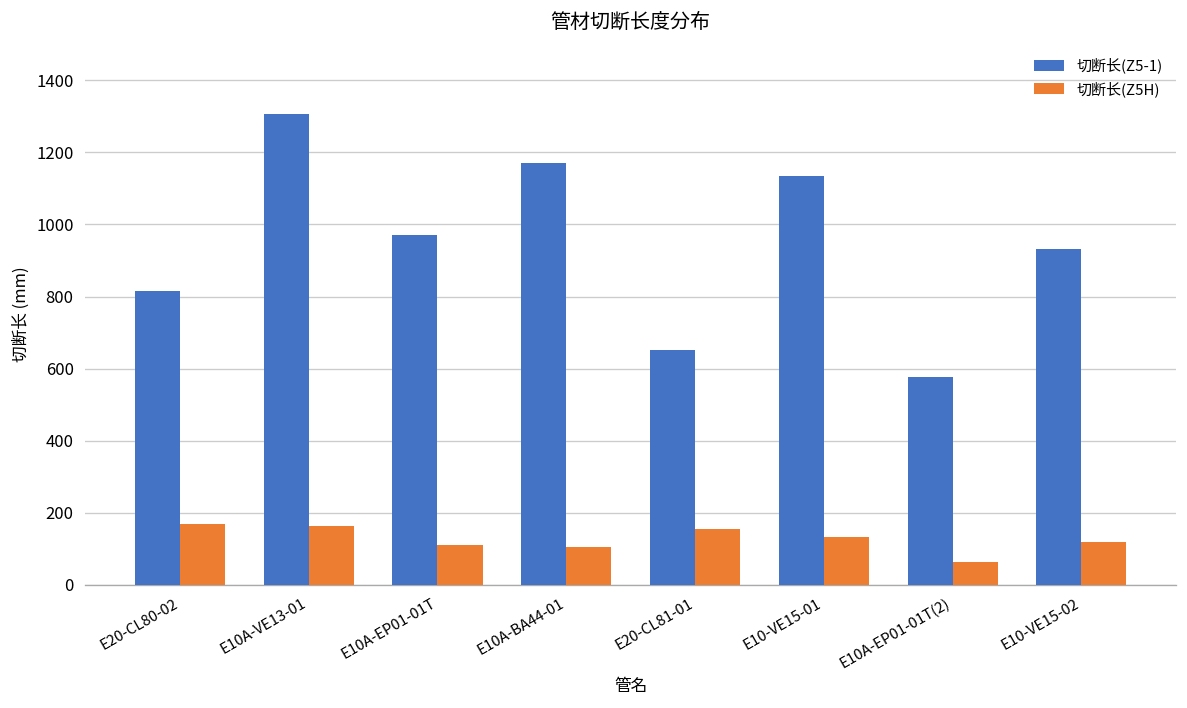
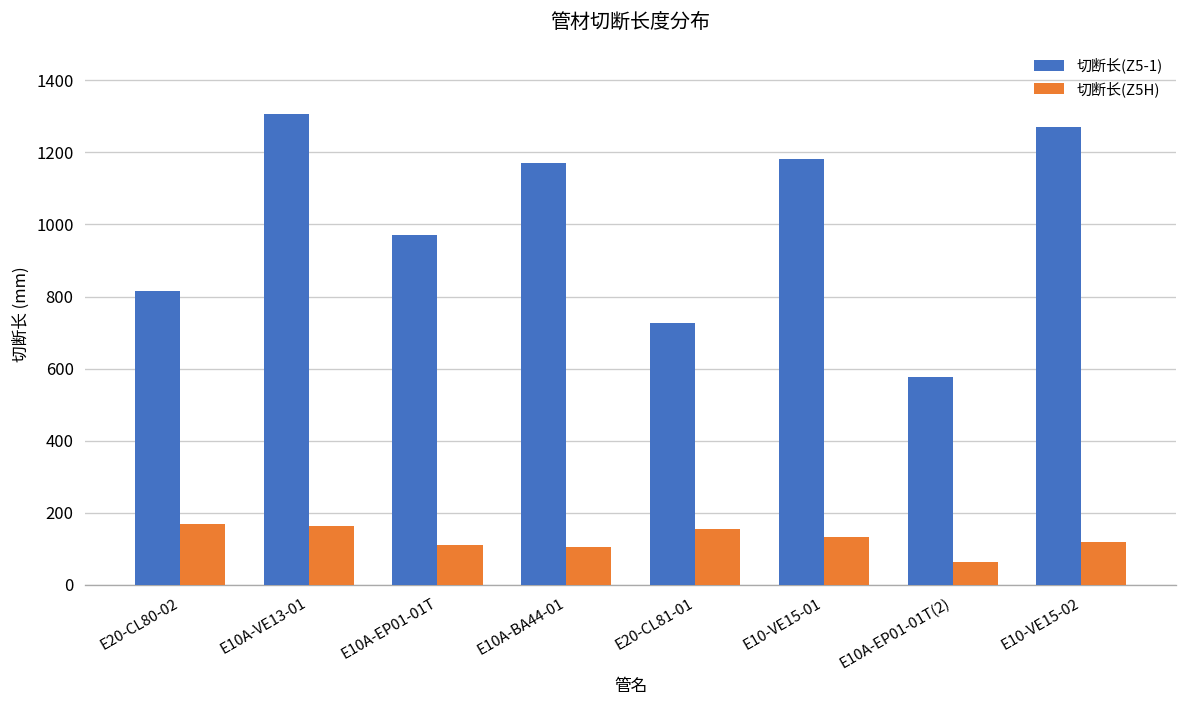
  {
    "切断长(Z5-1)": {
      "E20-CL80-02": 820,
      "E10A-VE13-01": 1310,
      "E10A-EP01-01T": 970,
      "E10A-BA44-01": 1170,
-     "E20-CL81-01": 650,
-     "E10-VE15-01": 1140,
+     "E20-CL81-01": 730,
+     "E10-VE15-01": 1180,
      "E10A-EP01-01T(2)": 580,
-     "E10-VE15-02": 930
+     "E10-VE15-02": 1270
    },
    "切断长(Z5H)": {
      "E20-CL80-02": 170,
      "E10A-VE13-01": 160,
      "E10A-EP01-01T": 110,
      "E10A-BA44-01": 110,
      "E20-CL81-01": 160,
      "E10-VE15-01": 130,
      "E10A-EP01-01T(2)": 60,
      "E10-VE15-02": 120
    }
  }
